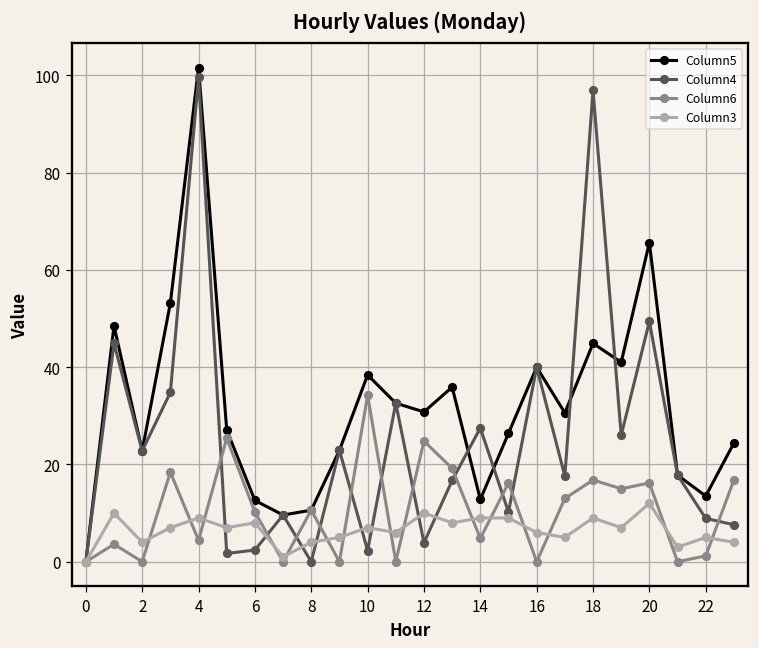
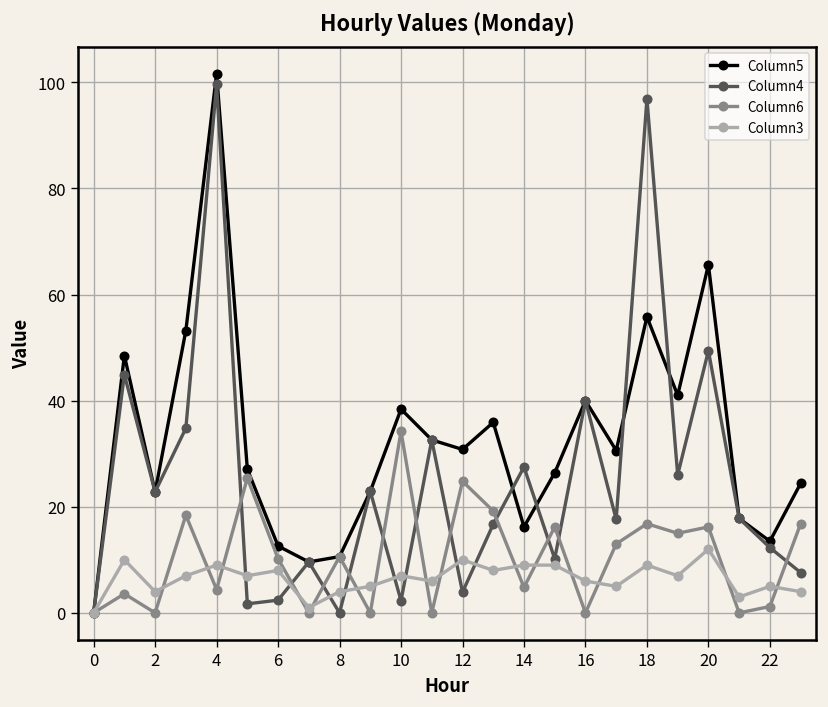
  {
    "Column5": {
      "4": 102,
      "6": 13,
      "10": 38,
      "12": 31,
-     "14": 13,
-     "18": 45,
+     "14": 16,
+     "18": 56,
      "20": 66,
      "22": 14
    },
    "Column4": {
      "4": 100,
      "6": 2,
      "8": 0,
      "10": 2,
      "12": 4,
      "14": 28,
      "18": 97,
      "20": 49,
-     "22": 9
+     "22": 12
    }
  }
